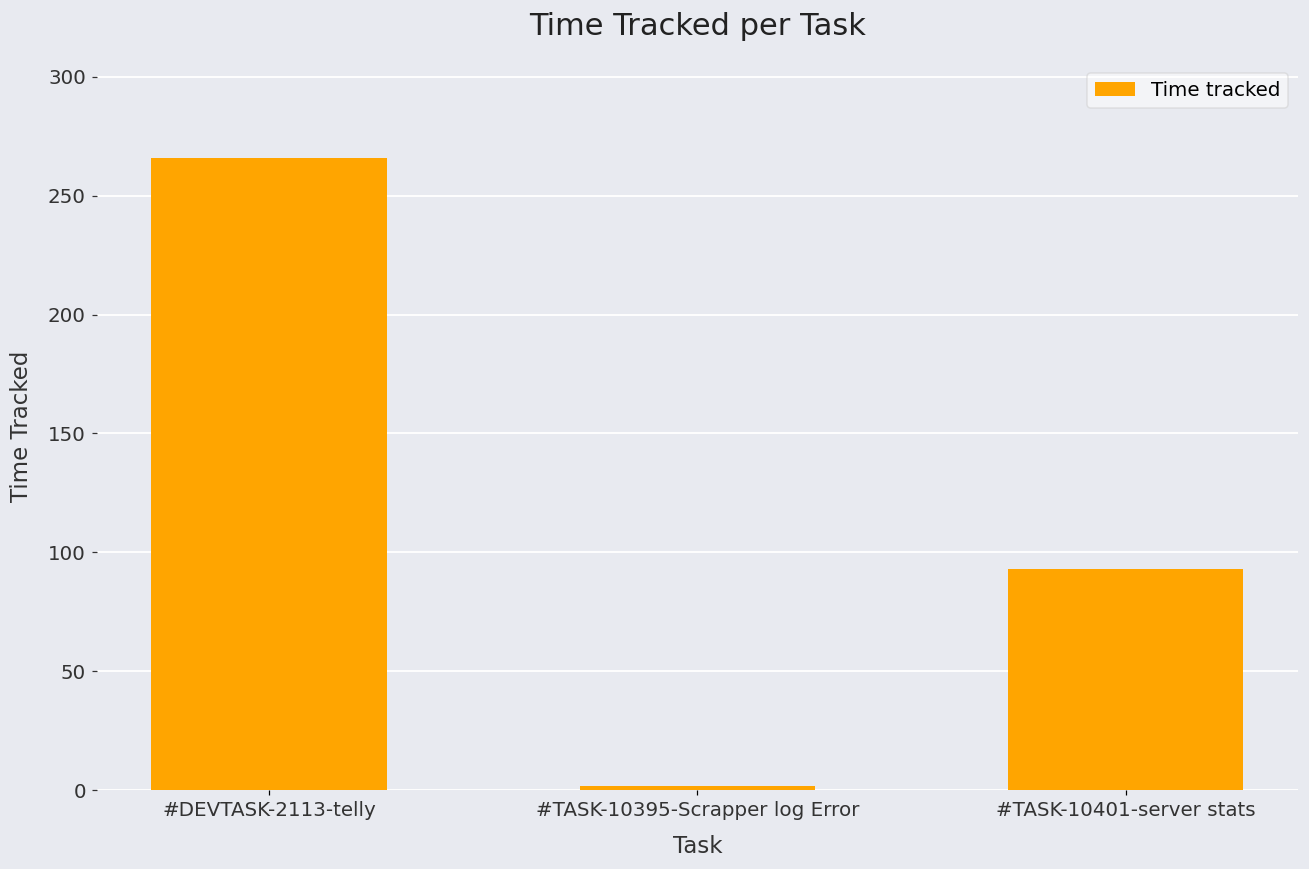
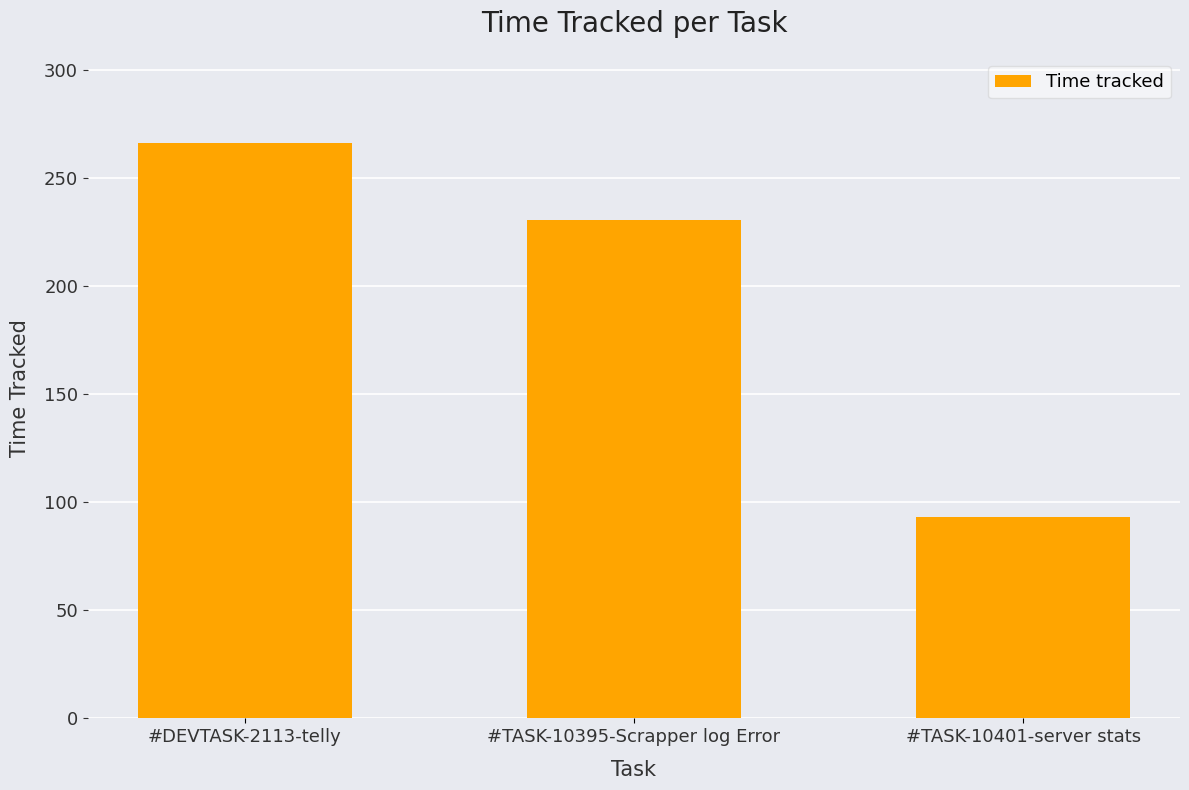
  {
    "#DEVTASK-2113-telly": 266,
-   "#TASK-10395-Scrapper log Error": 2,
+   "#TASK-10395-Scrapper log Error": 231,
    "#TASK-10401-server stats": 93
  }
